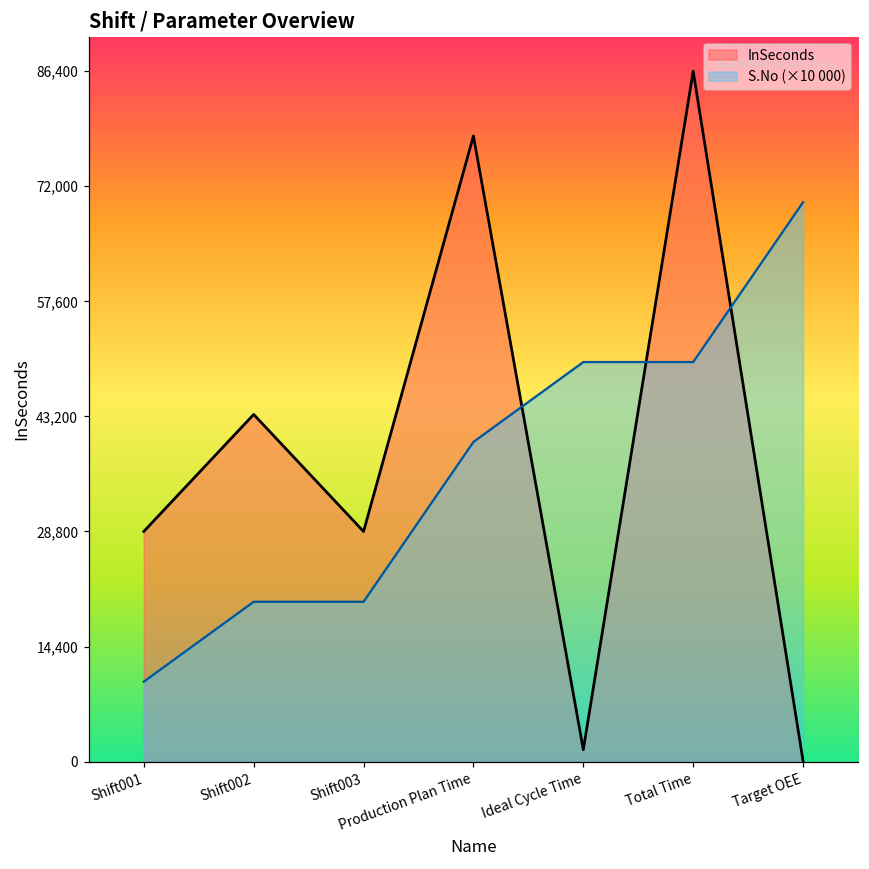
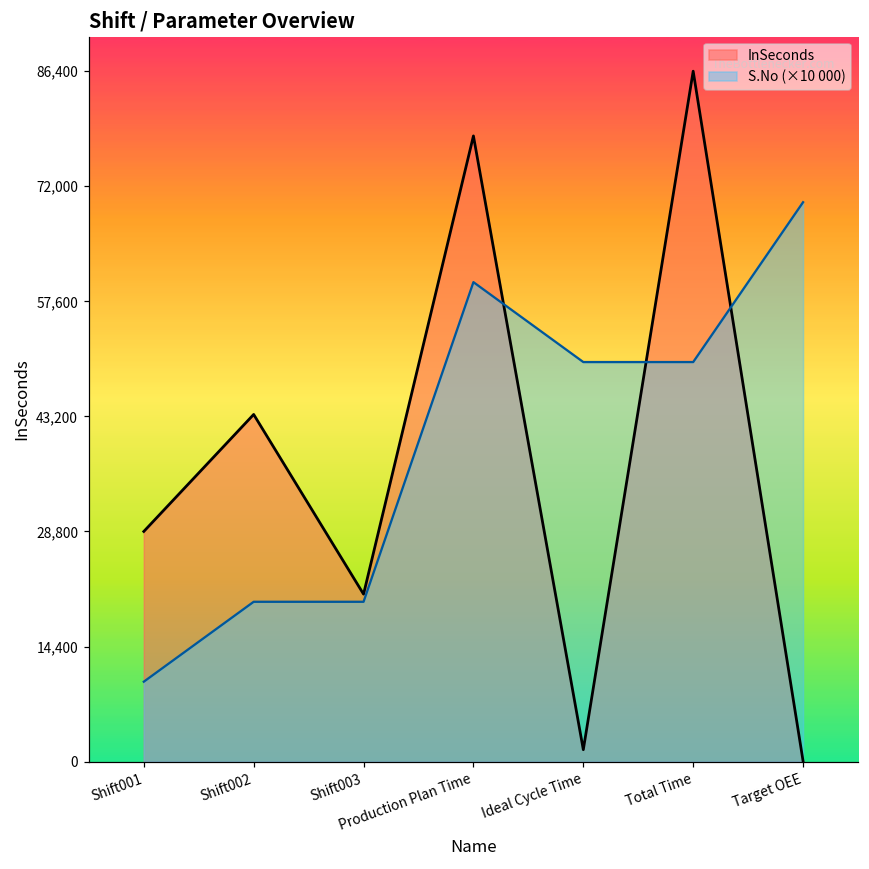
  {
    "InSeconds": {
      "Shift001": "29,000",
      "Shift002": "43,000",
-     "Shift003": "29,000",
+     "Shift003": "21,000",
      "Production Plan Time": "78,000",
      "Ideal Cycle Time": "1,000",
      "Total Time": "86,000",
      "Target OEE": "0"
    },
    "S.No (×10 000)": {
      "Shift001": "10,000",
      "Shift002": "20,000",
      "Shift003": "20,000",
-     "Production Plan Time": "40,000",
+     "Production Plan Time": "60,000",
      "Ideal Cycle Time": "50,000",
      "Total Time": "50,000",
      "Target OEE": "70,000"
    }
  }
